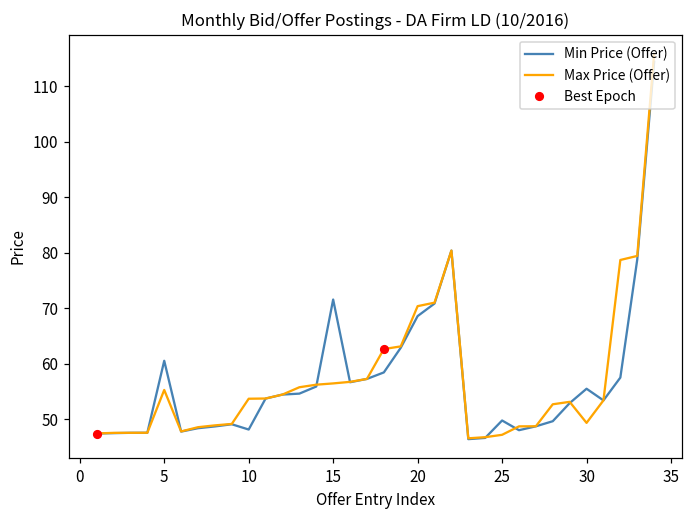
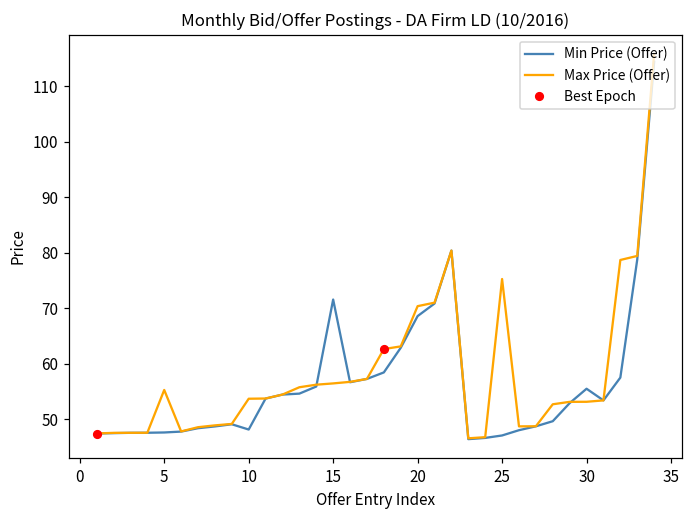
  {
    "Min Price (Offer)": {
-     "5": 61,
+     "5": 48,
      "10": 48,
      "15": 72,
      "20": 69,
-     "25": 50,
+     "25": 47,
      "30": 56
    },
    "Max Price (Offer)": {
      "5": 55,
      "10": 54,
      "15": 56,
      "20": 70,
-     "25": 47,
-     "30": 49
+     "25": 75,
+     "30": 53
    }
  }
